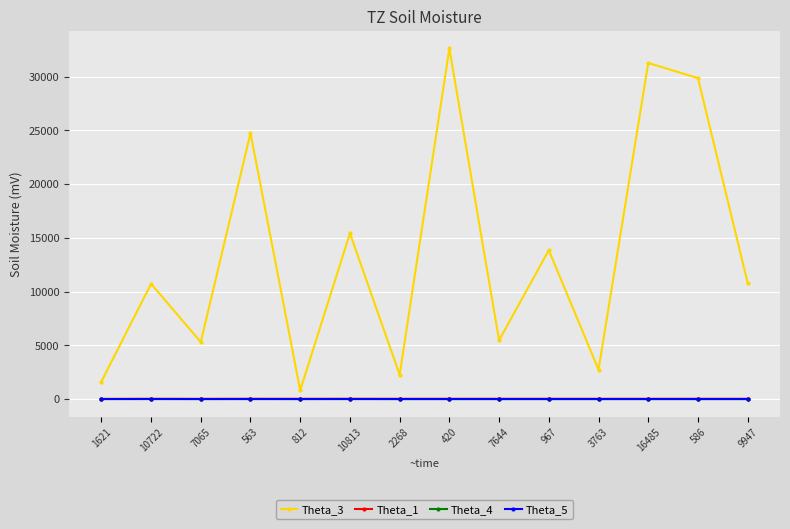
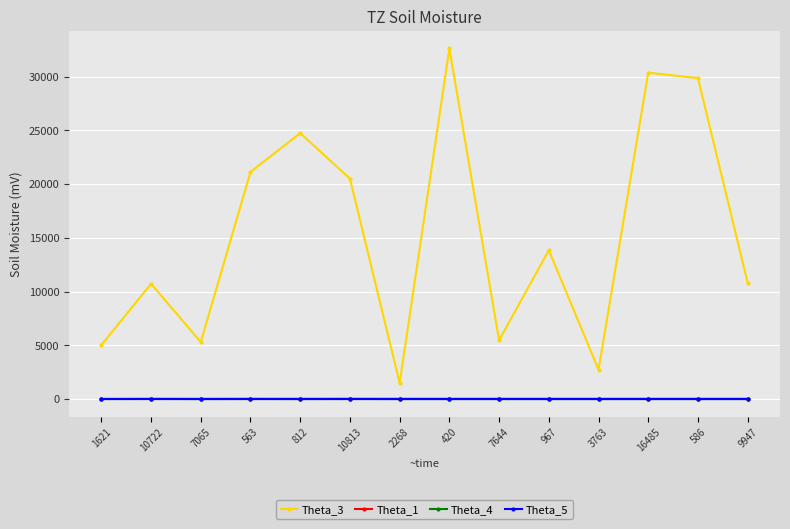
  {
    "Theta_3": {
-     "1621": 1600,
+     "1621": 5000,
      "10722": 10700,
      "7065": 5300,
-     "563": 24700,
-     "812": 800,
-     "10813": 15400,
-     "2268": 2300,
+     "563": 21100,
+     "812": 24700,
+     "10813": 20500,
+     "2268": 1500,
      "420": 32600,
      "7644": 5500,
      "967": 13900,
      "3763": 2700,
-     "16485": 31300,
+     "16485": 30400,
      "586": 29900,
      "9947": 10800
    },
    "Theta_5": {
      "1621": 0,
      "10722": 0,
      "7065": 0,
      "563": 0,
      "812": 0,
      "10813": 0,
      "2268": 0,
      "420": 0,
      "7644": 0,
      "967": 0,
      "3763": 0,
      "16485": 0,
      "586": 0,
      "9947": 0
    }
  }
